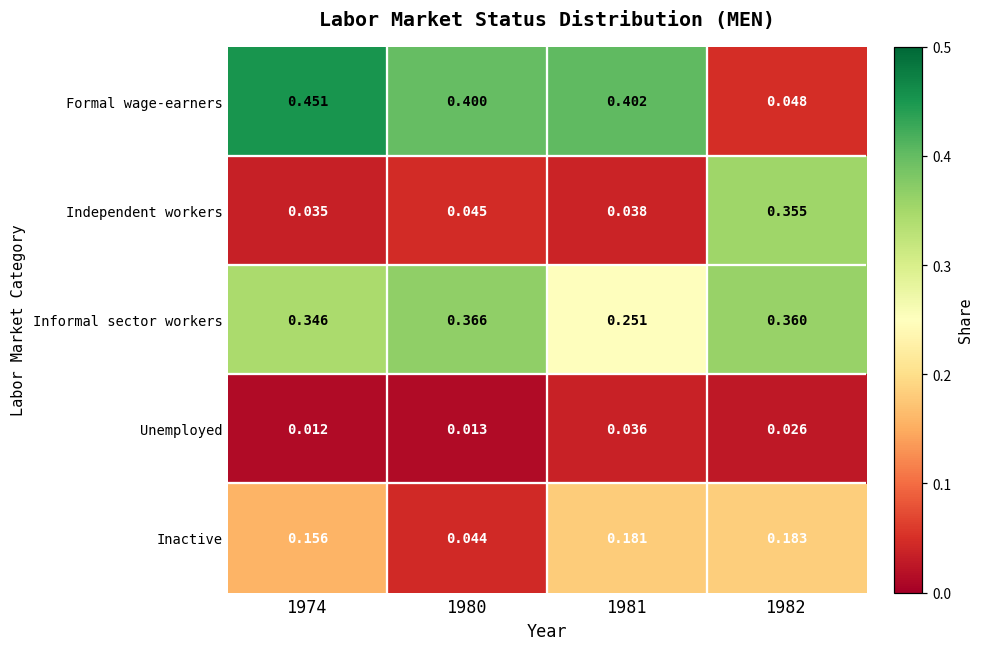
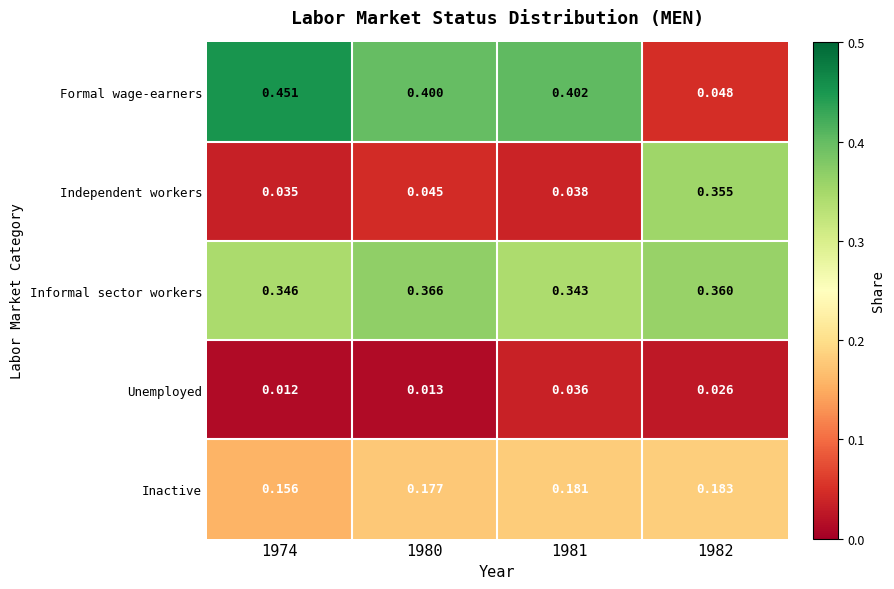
  {
    "Formal wage-earners": {
      "1974": 0.451,
      "1980": 0.400,
      "1981": 0.402,
      "1982": 0.048
    },
    "Independent workers": {
      "1974": 0.035,
      "1980": 0.045,
      "1981": 0.038,
      "1982": 0.355
    },
    "Informal sector workers": {
      "1974": 0.346,
      "1980": 0.366,
-     "1981": 0.251,
+     "1981": 0.343,
      "1982": 0.360
    },
    "Unemployed": {
      "1974": 0.012,
      "1980": 0.013,
      "1981": 0.036,
      "1982": 0.026
    },
    "Inactive": {
      "1974": 0.156,
-     "1980": 0.044,
+     "1980": 0.177,
      "1981": 0.181,
      "1982": 0.183
    }
  }
